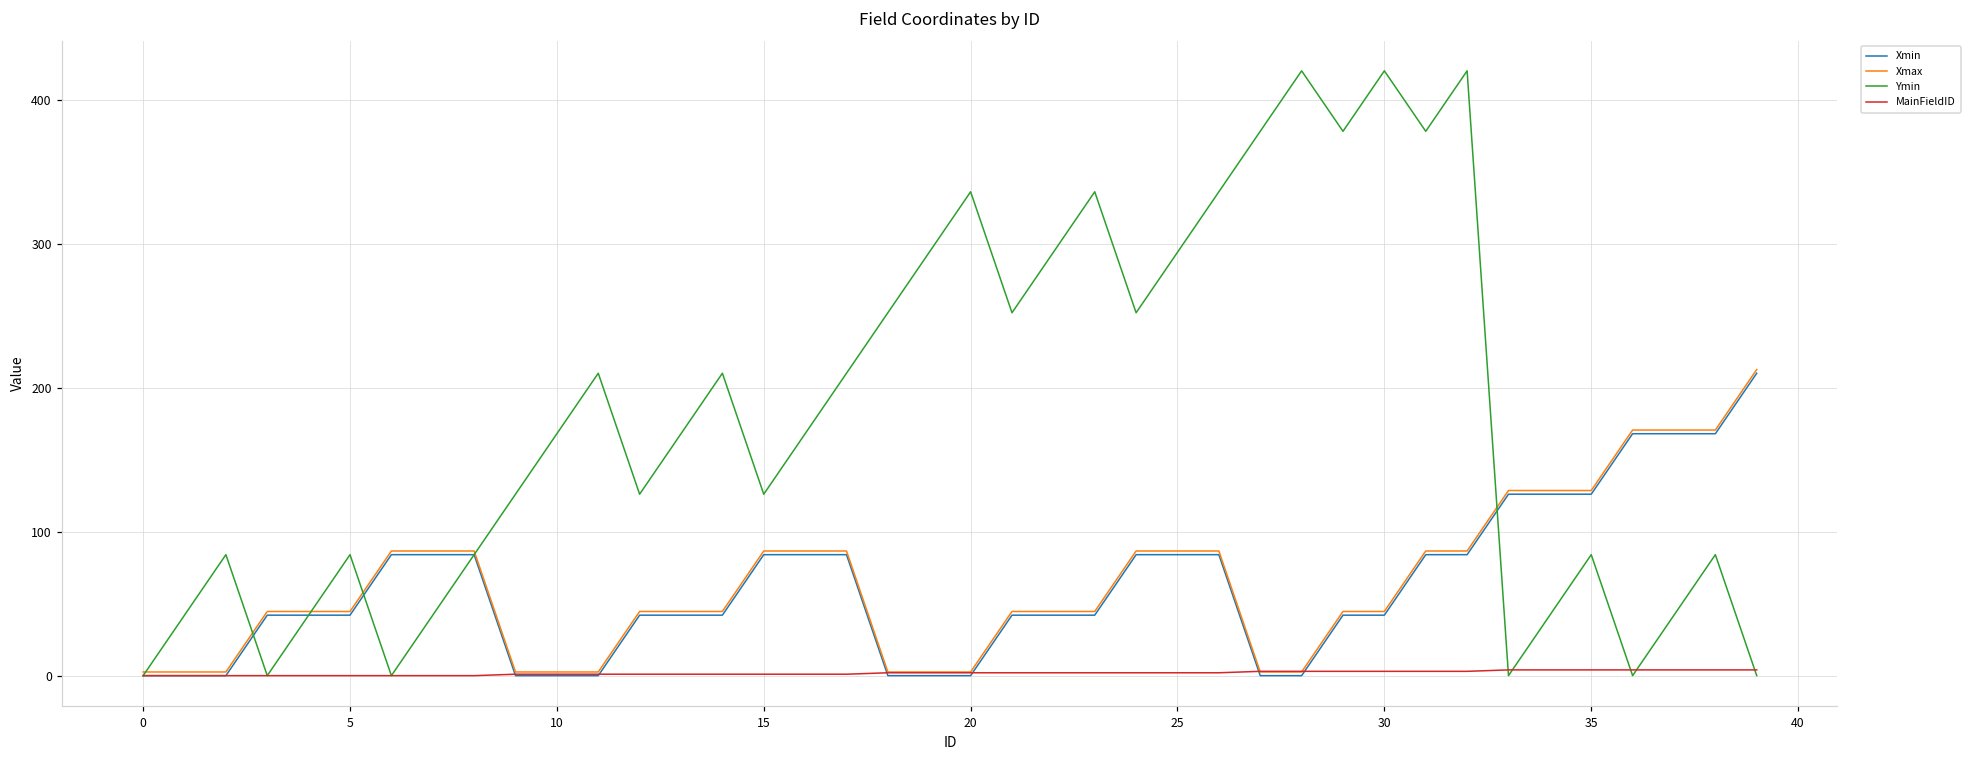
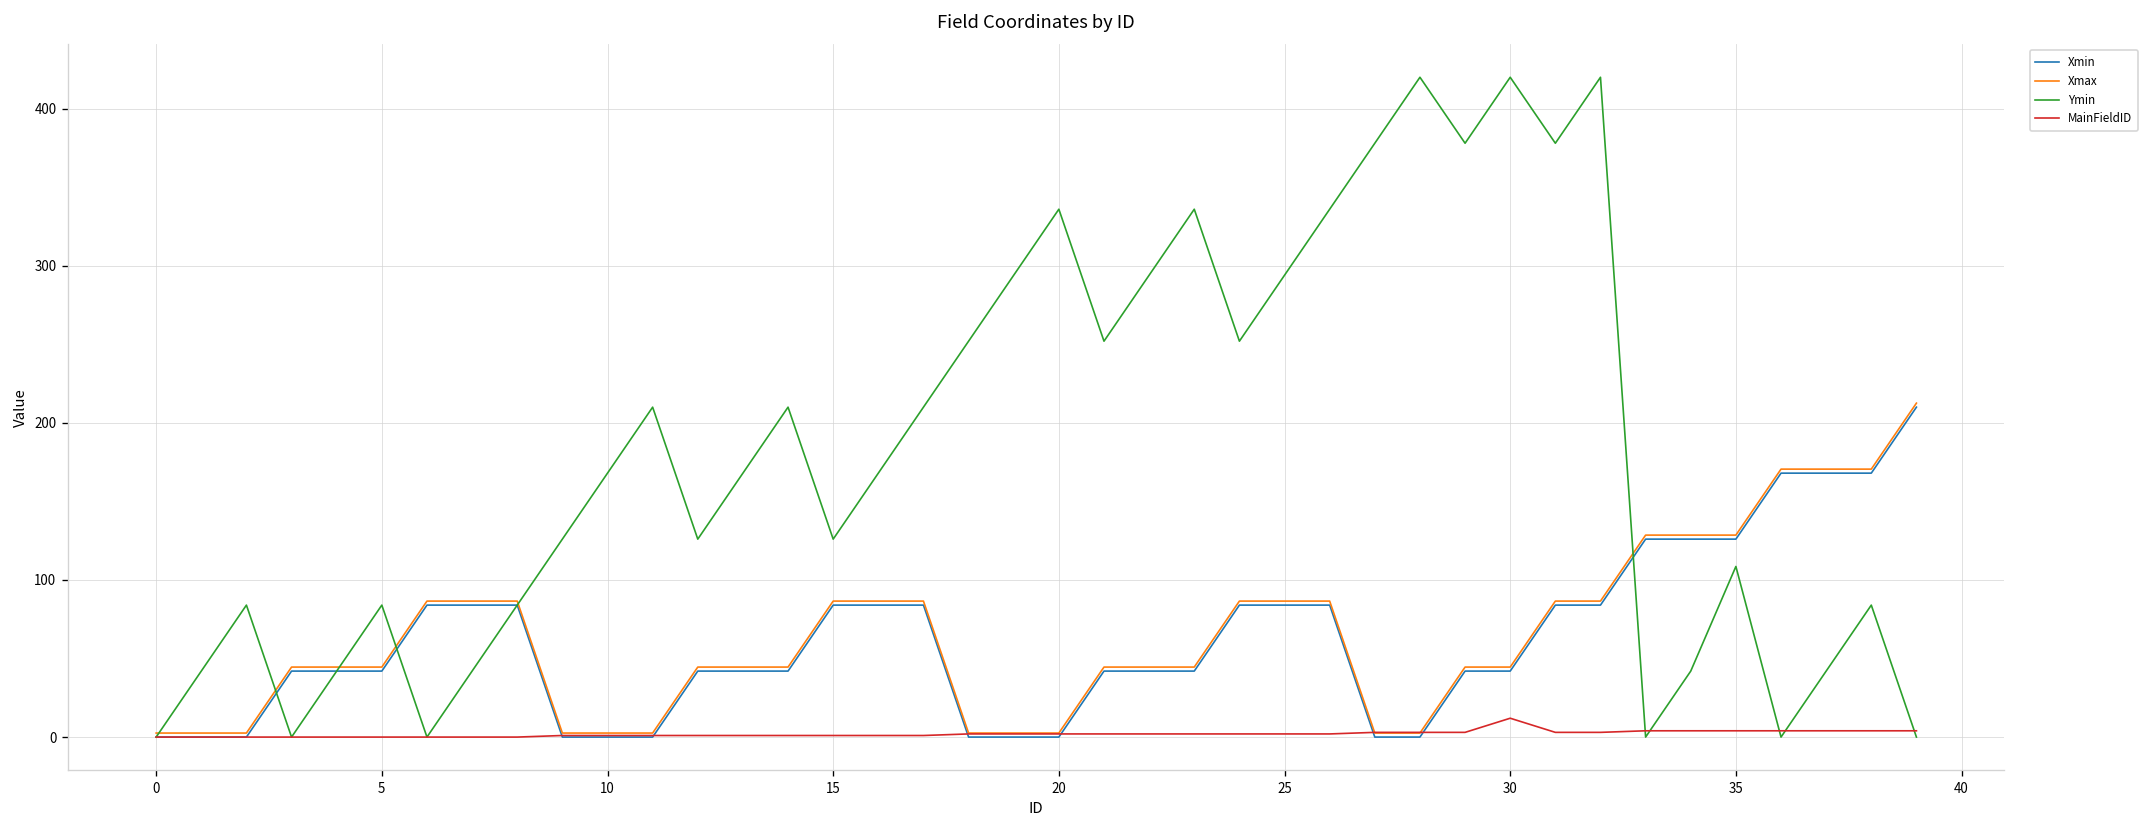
  {
    "Xmin": {
      "5": 42,
      "15": 84,
      "20": 0,
      "25": 84,
      "30": 42,
      "35": 126
    },
    "Xmax": {
      "0": 3,
      "5": 45,
      "15": 87,
      "25": 87,
      "30": 45,
      "35": 129
    },
    "Ymin": {
      "5": 84,
      "10": 168,
      "15": 126,
      "20": 336,
      "25": 294,
      "30": 420,
-     "35": 84
+     "35": 109
    },
    "MainFieldID": {
      "5": 0,
      "15": 1,
      "25": 2,
-     "30": 3,
+     "30": 12,
      "35": 4
    }
  }
